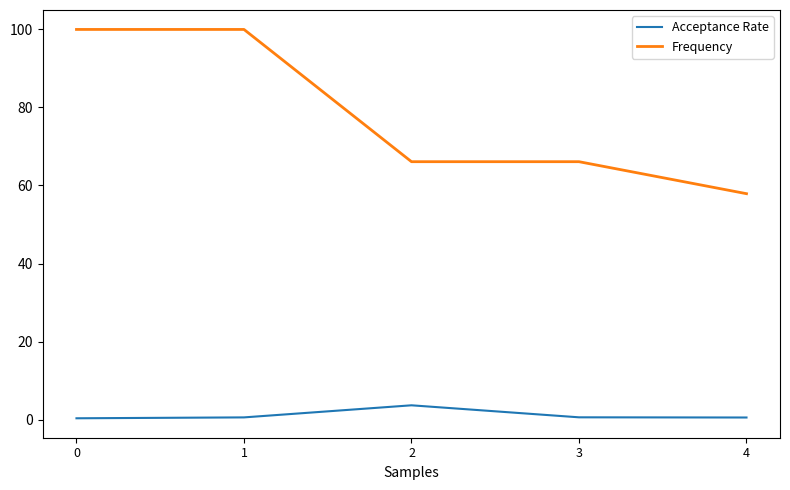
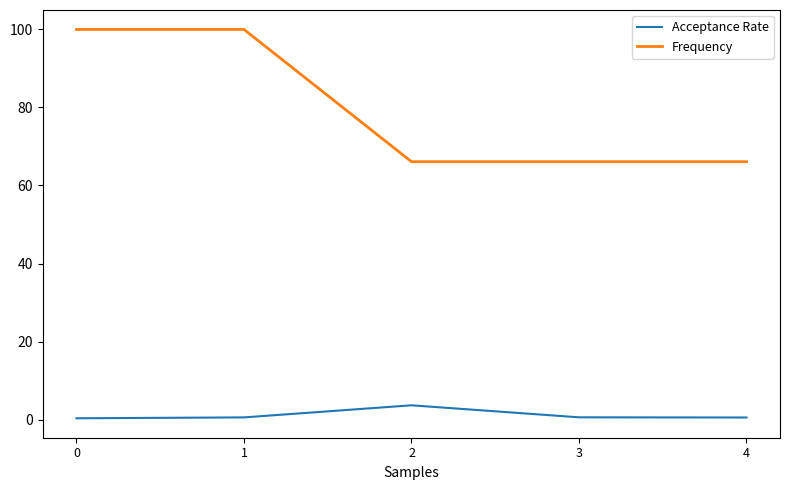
  {
    "Acceptance Rate": {
      "0": 0,
      "1": 1,
      "2": 4,
      "3": 1,
      "4": 1
    },
    "Frequency": {
      "0": 100,
      "1": 100,
      "2": 66,
      "3": 66,
-     "4": 58
+     "4": 66
    }
  }
